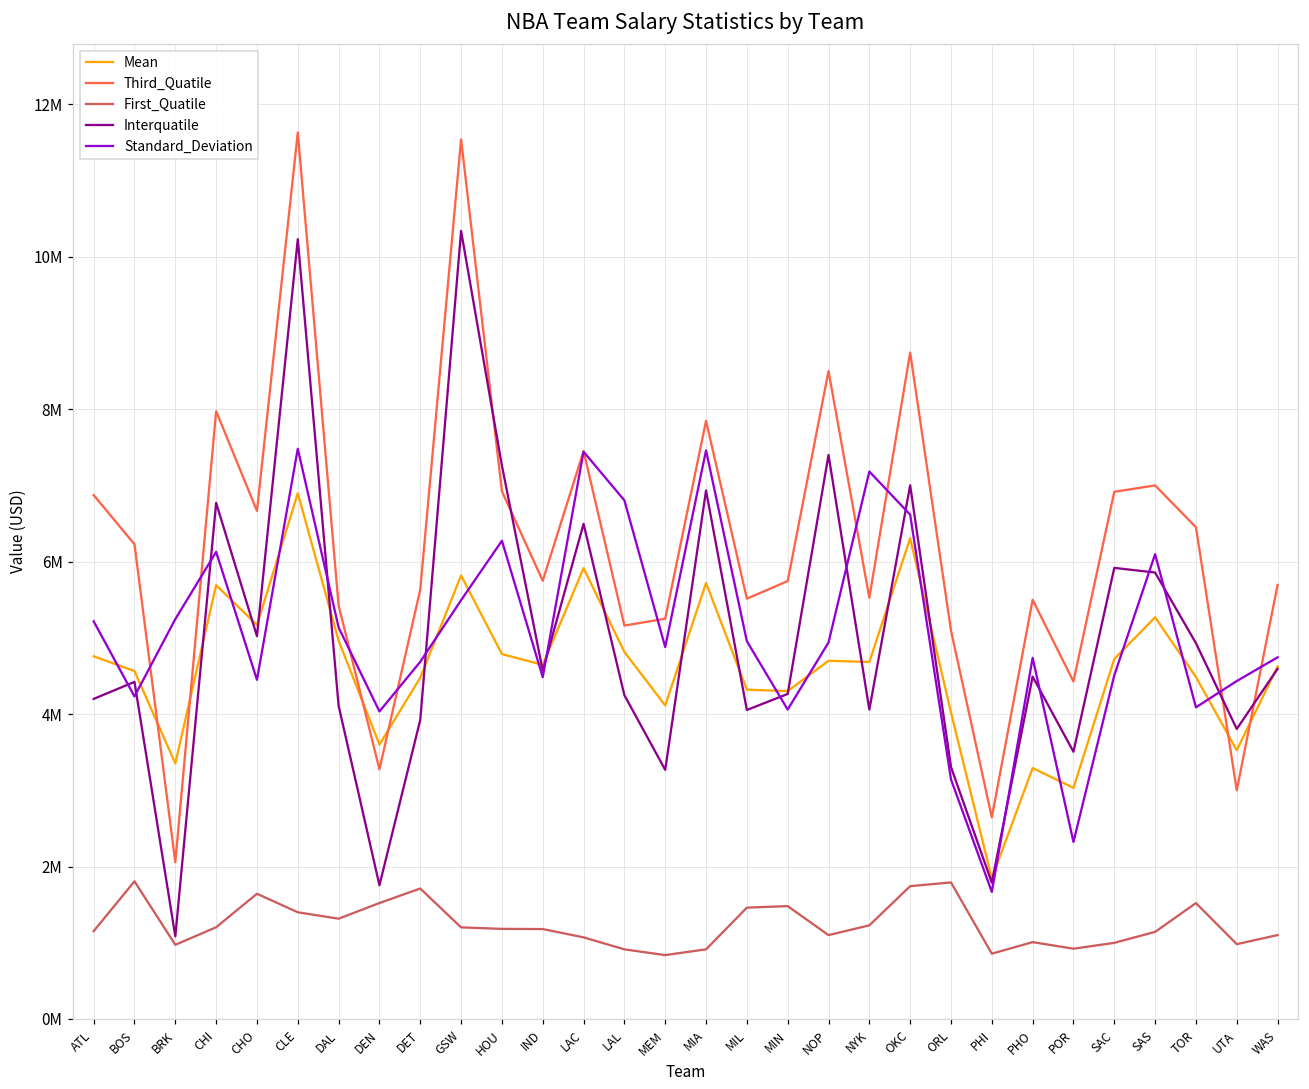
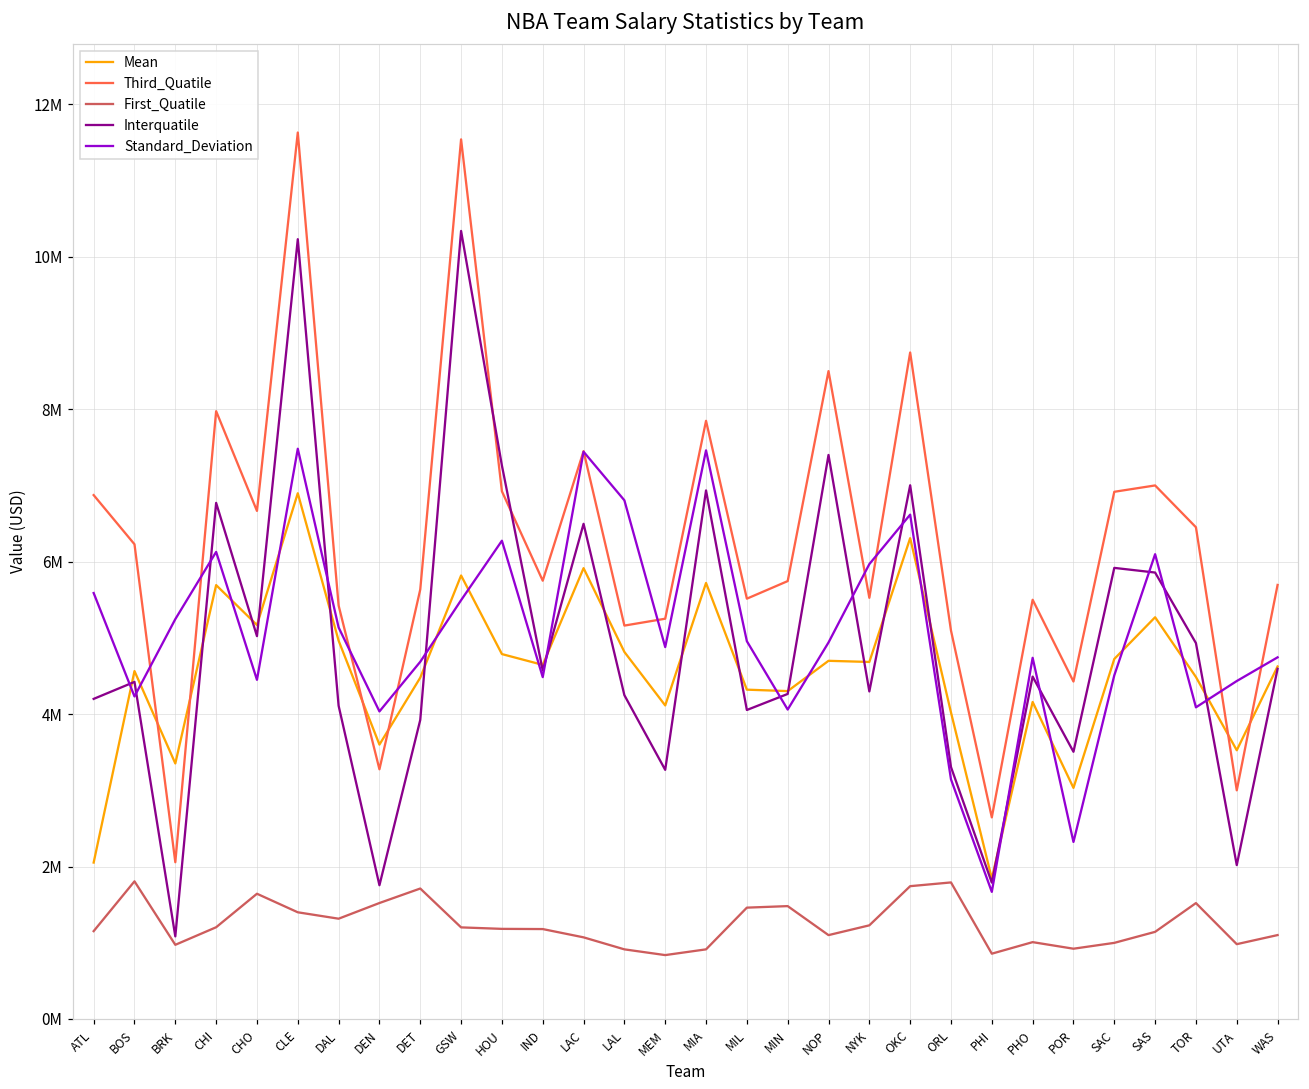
  {
    "Mean": {
-     "ATL": 4800000,
+     "ATL": 2100000,
      "BOS": 4600000,
      "BRK": 3400000,
      "CHI": 5700000,
      "CHO": 5200000,
      "CLE": 6900000,
      "DAL": 5000000,
      "DEN": 3600000,
      "DET": 4500000,
      "GSW": 5800000,
      "HOU": 4800000,
      "IND": 4600000,
      "LAC": 5900000,
      "LAL": 4800000,
      "MEM": 4100000,
      "MIA": 5700000,
      "MIL": 4300000,
      "MIN": 4300000,
      "NOP": 4700000,
      "NYK": 4700000,
      "OKC": 6300000,
      "ORL": 4000000,
      "PHI": 1800000,
-     "PHO": 3300000,
+     "PHO": 4200000,
      "POR": 3000000,
      "SAC": 4700000,
      "SAS": 5300000,
      "TOR": 4500000,
      "UTA": 3500000
    },
    "Interquatile": {
      "ATL": 4200000,
      "BOS": 4400000,
      "BRK": 1100000,
      "CHI": 6800000,
      "CHO": 5000000,
      "CLE": 10200000,
      "DAL": 4100000,
      "DEN": 1800000,
      "DET": 3900000,
      "GSW": 10300000,
      "HOU": 7300000,
      "IND": 4600000,
      "LAC": 6500000,
      "LAL": 4200000,
      "MEM": 3300000,
      "MIA": 6900000,
      "MIL": 4100000,
      "MIN": 4300000,
      "NOP": 7400000,
-     "NYK": 4100000,
+     "NYK": 4300000,
      "OKC": 7000000,
      "ORL": 3300000,
      "PHI": 1800000,
      "PHO": 4500000,
      "POR": 3500000,
      "SAC": 5900000,
      "SAS": 5900000,
      "TOR": 4900000,
-     "UTA": 3800000
+     "UTA": 2000000
    },
    "Standard_Deviation": {
-     "ATL": 5200000,
+     "ATL": 5600000,
      "BOS": 4200000,
      "BRK": 5200000,
      "CHI": 6100000,
      "CHO": 4400000,
      "CLE": 7500000,
      "DAL": 5100000,
      "DEN": 4000000,
      "DET": 4700000,
      "GSW": 5500000,
      "HOU": 6300000,
      "IND": 4500000,
      "LAL": 6800000,
      "MEM": 4900000,
      "MIA": 7500000,
      "MIL": 5000000,
      "MIN": 4100000,
      "NOP": 4900000,
-     "NYK": 7200000,
+     "NYK": 6000000,
      "OKC": 6600000,
      "ORL": 3100000,
      "PHI": 1700000,
      "PHO": 4700000,
      "POR": 2300000,
      "SAC": 4500000,
      "SAS": 6100000,
      "TOR": 4100000,
      "UTA": 4400000,
      "WAS": 4700000
    }
  }
